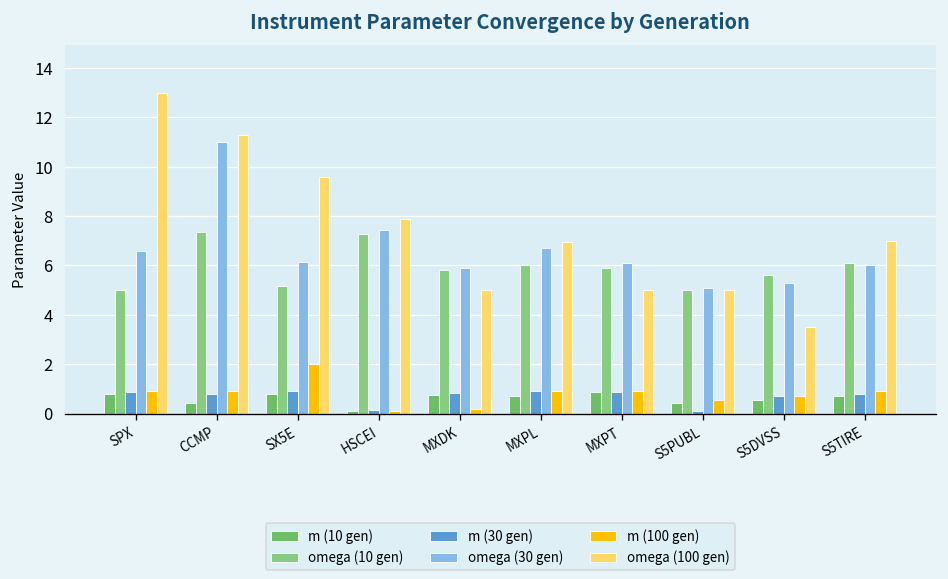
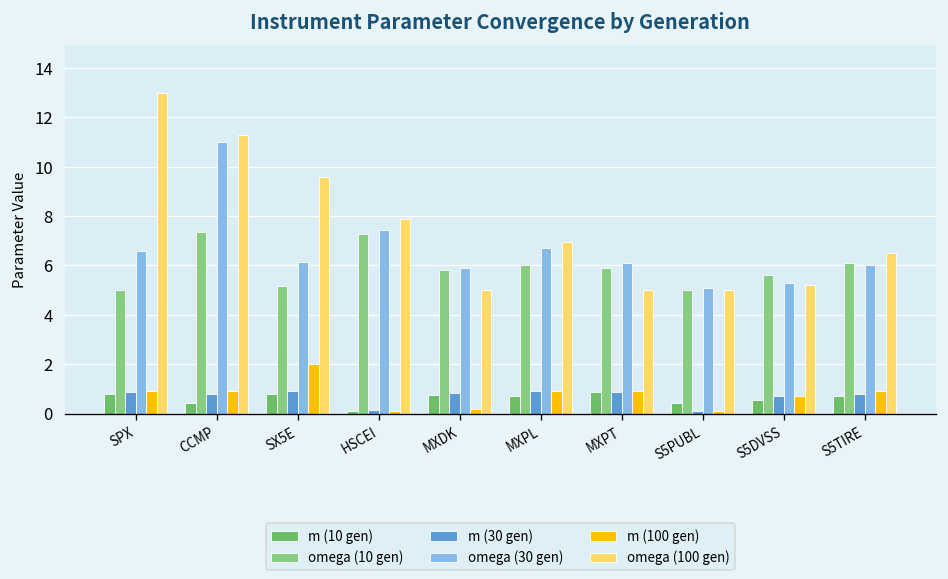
  {
    "m (100 gen)": {
      "SPX": 0.9,
      "CCMP": 0.9,
      "SX5E": 2.0,
      "MXDK": 0.2,
      "MXPL": 0.9,
      "MXPT": 0.9,
-     "S5PUBL": 0.6,
+     "S5PUBL": 0.1,
      "S5DVSS": 0.7,
      "S5TIRE": 0.9
    },
    "omega (100 gen)": {
      "SPX": 13.0,
      "CCMP": 11.3,
      "SX5E": 9.6,
      "HSCEI": 7.9,
      "MXDK": 5.0,
      "MXPL": 7.0,
      "MXPT": 5.0,
      "S5PUBL": 5.0,
-     "S5DVSS": 3.5,
-     "S5TIRE": 7.0
+     "S5DVSS": 5.2,
+     "S5TIRE": 6.5
    }
  }
